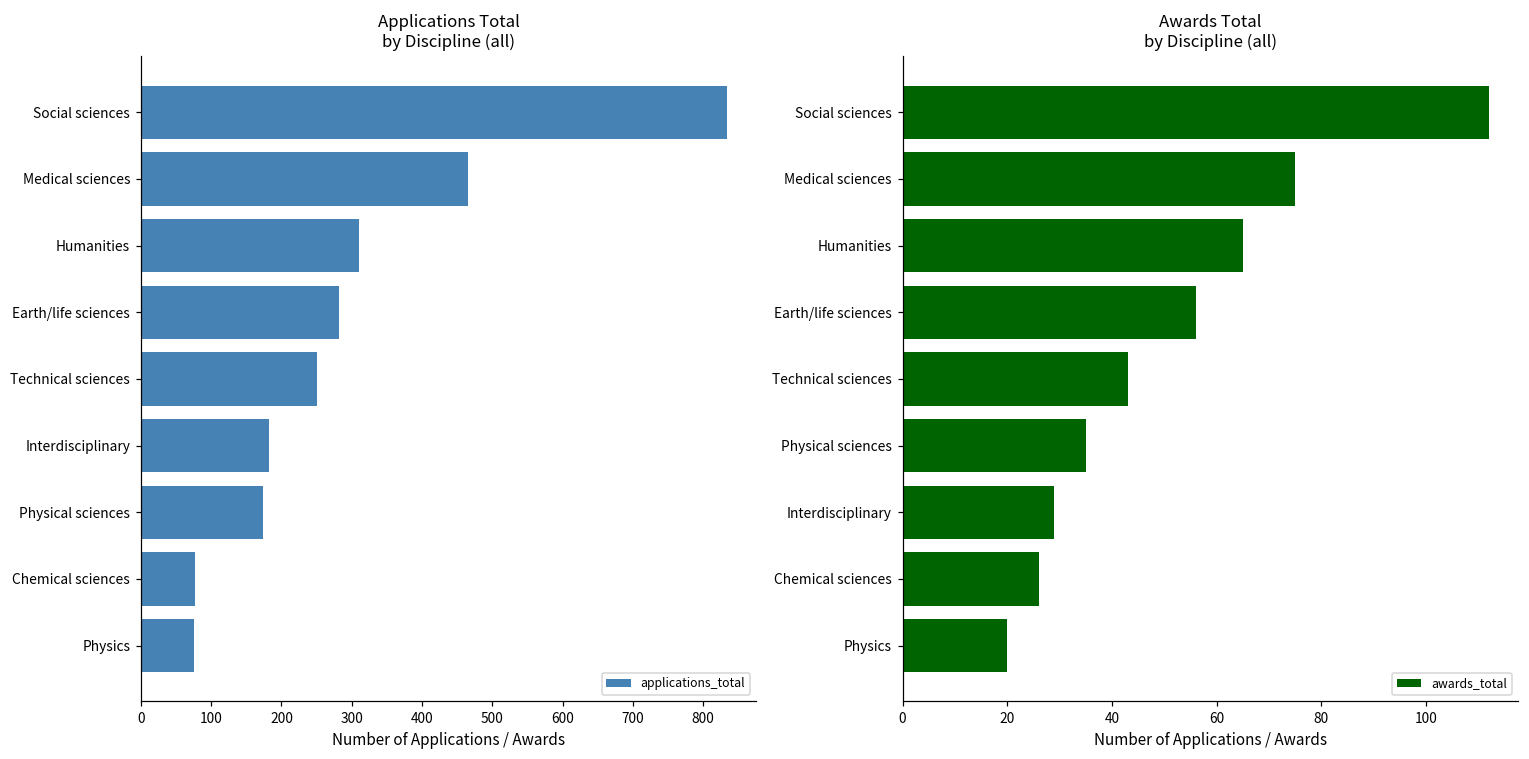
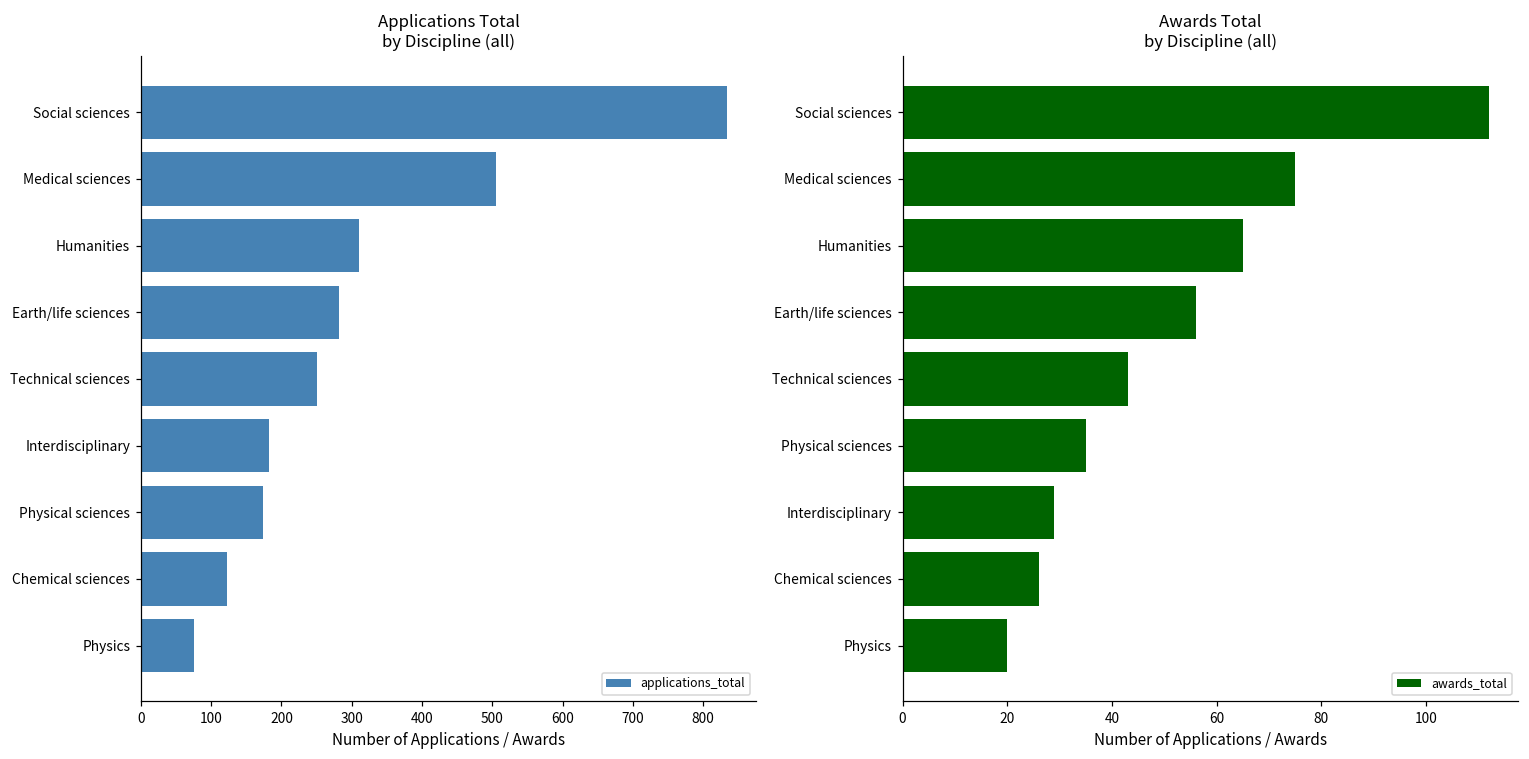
  {
    "Applications Total by Discipline (all)": {
      "Social sciences": 830,
-     "Medical sciences": 470,
+     "Medical sciences": 510,
      "Humanities": 310,
      "Earth/life sciences": 280,
      "Technical sciences": 250,
      "Interdisciplinary": 180,
      "Physical sciences": 170,
-     "Chemical sciences": 80,
+     "Chemical sciences": 120,
      "Physics": 80
    },
    "Awards Total by Discipline (all)": {
      "Social sciences": 112,
      "Medical sciences": 75,
      "Humanities": 65,
      "Earth/life sciences": 56,
      "Technical sciences": 43,
      "Physical sciences": 35,
      "Interdisciplinary": 29,
      "Chemical sciences": 26,
      "Physics": 20
    }
  }
